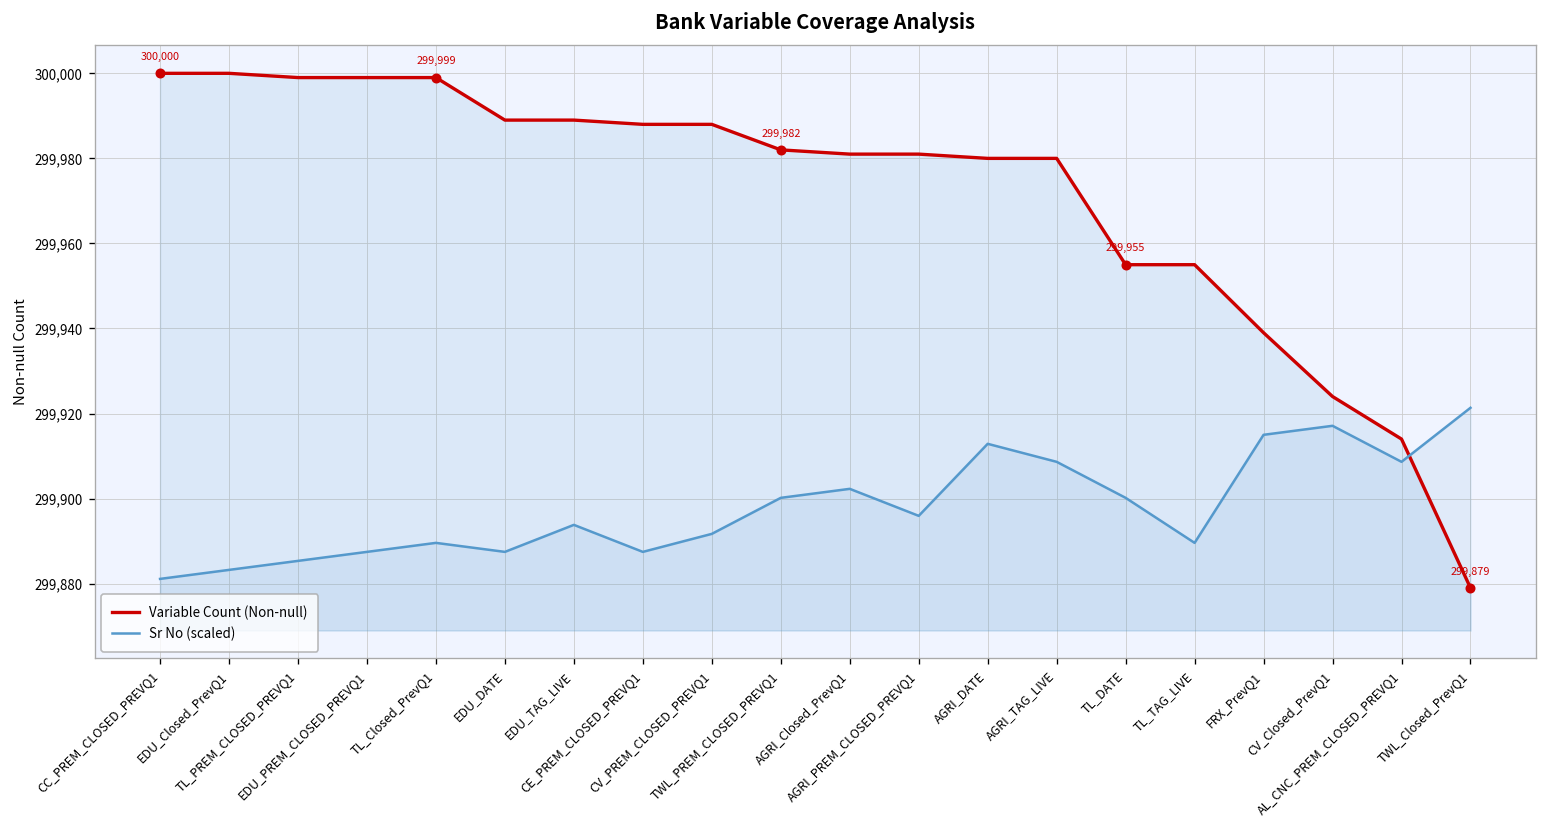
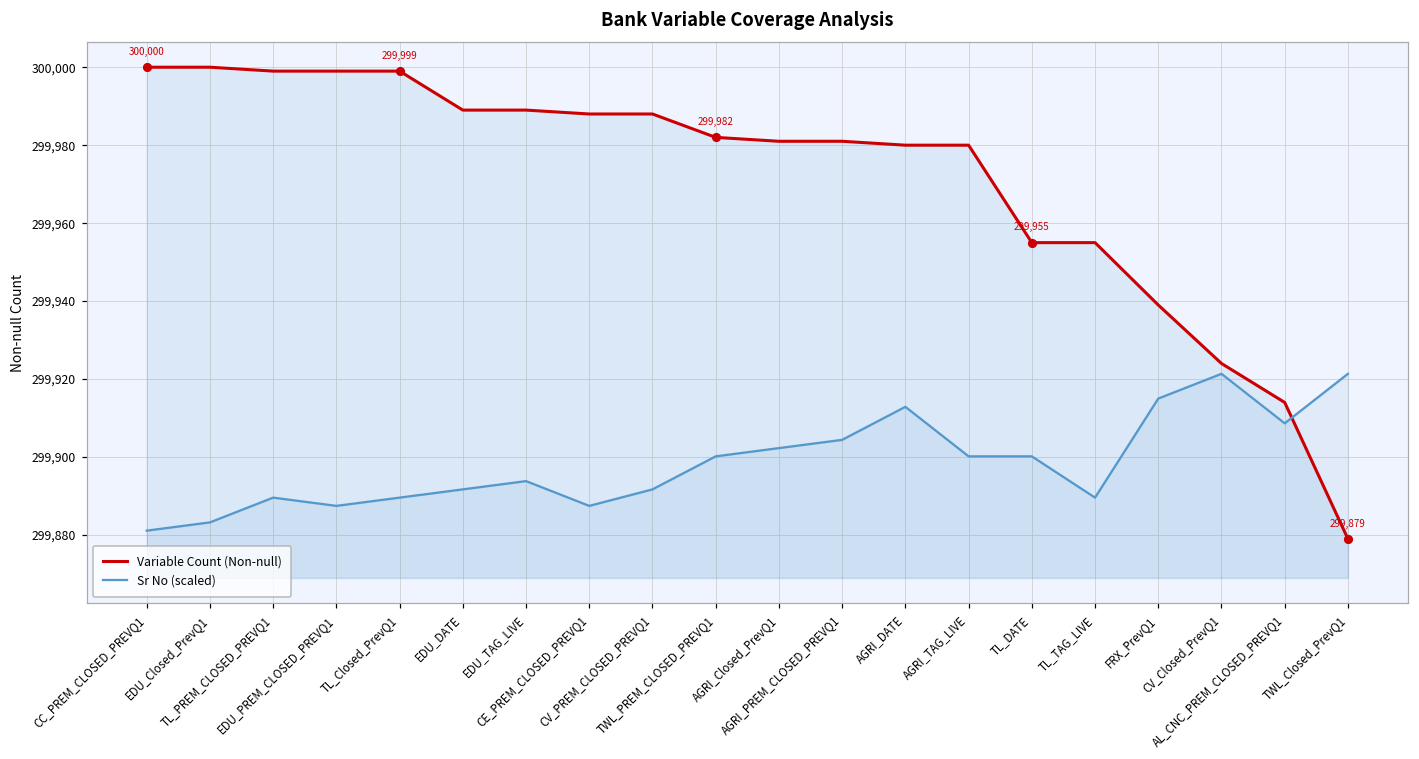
  {
    "Sr No (scaled)": {
      "CC_PREM_CLOSED_PREVQ1": "299,881",
      "EDU_Closed_PrevQ1": "299,883",
-     "TL_PREM_CLOSED_PREVQ1": "299,885",
+     "TL_PREM_CLOSED_PREVQ1": "299,890",
      "EDU_PREM_CLOSED_PREVQ1": "299,887",
      "TL_Closed_PrevQ1": "299,890",
-     "EDU_DATE": "299,887",
+     "EDU_DATE": "299,892",
      "EDU_TAG_LIVE": "299,894",
      "CE_PREM_CLOSED_PREVQ1": "299,887",
      "CV_PREM_CLOSED_PREVQ1": "299,892",
      "TWL_PREM_CLOSED_PREVQ1": "299,900",
      "AGRI_Closed_PrevQ1": "299,902",
-     "AGRI_PREM_CLOSED_PREVQ1": "299,896",
+     "AGRI_PREM_CLOSED_PREVQ1": "299,904",
      "AGRI_DATE": "299,913",
-     "AGRI_TAG_LIVE": "299,909",
+     "AGRI_TAG_LIVE": "299,900",
      "TL_DATE": "299,900",
      "TL_TAG_LIVE": "299,890",
      "FRX_PrevQ1": "299,915",
-     "CV_Closed_PrevQ1": "299,917",
+     "CV_Closed_PrevQ1": "299,921",
      "AL_CNC_PREM_CLOSED_PREVQ1": "299,909",
      "TWL_Closed_PrevQ1": "299,921"
    }
  }
